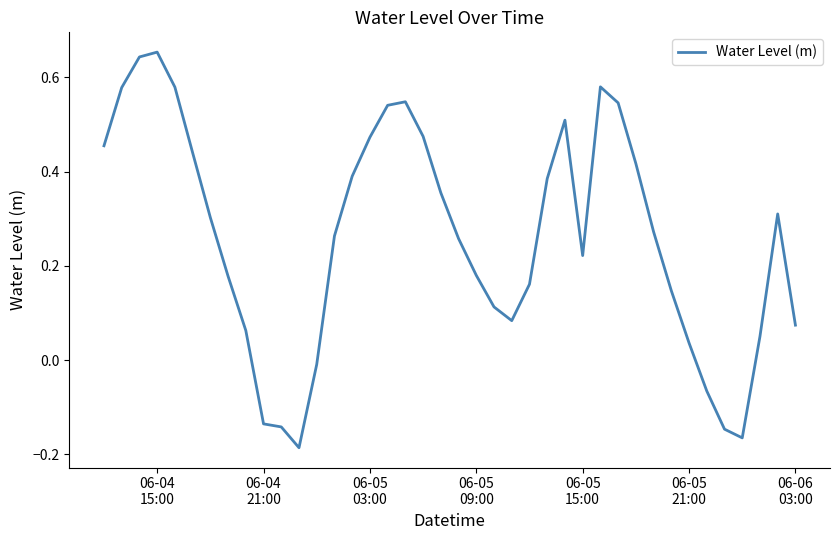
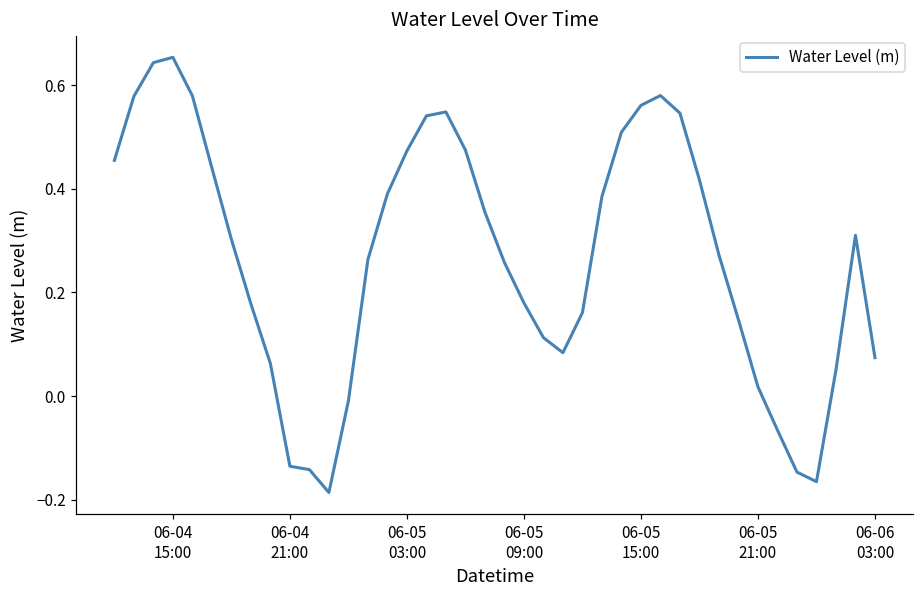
  {
    "06-04 15:00": 0.65,
    "06-04 21:00": -0.14,
    "06-05 03:00": 0.47,
    "06-05 09:00": 0.18,
-   "06-05 15:00": 0.22,
-   "06-05 21:00": 0.04,
+   "06-05 15:00": 0.56,
+   "06-05 21:00": 0.02,
    "06-06 03:00": 0.07
  }
